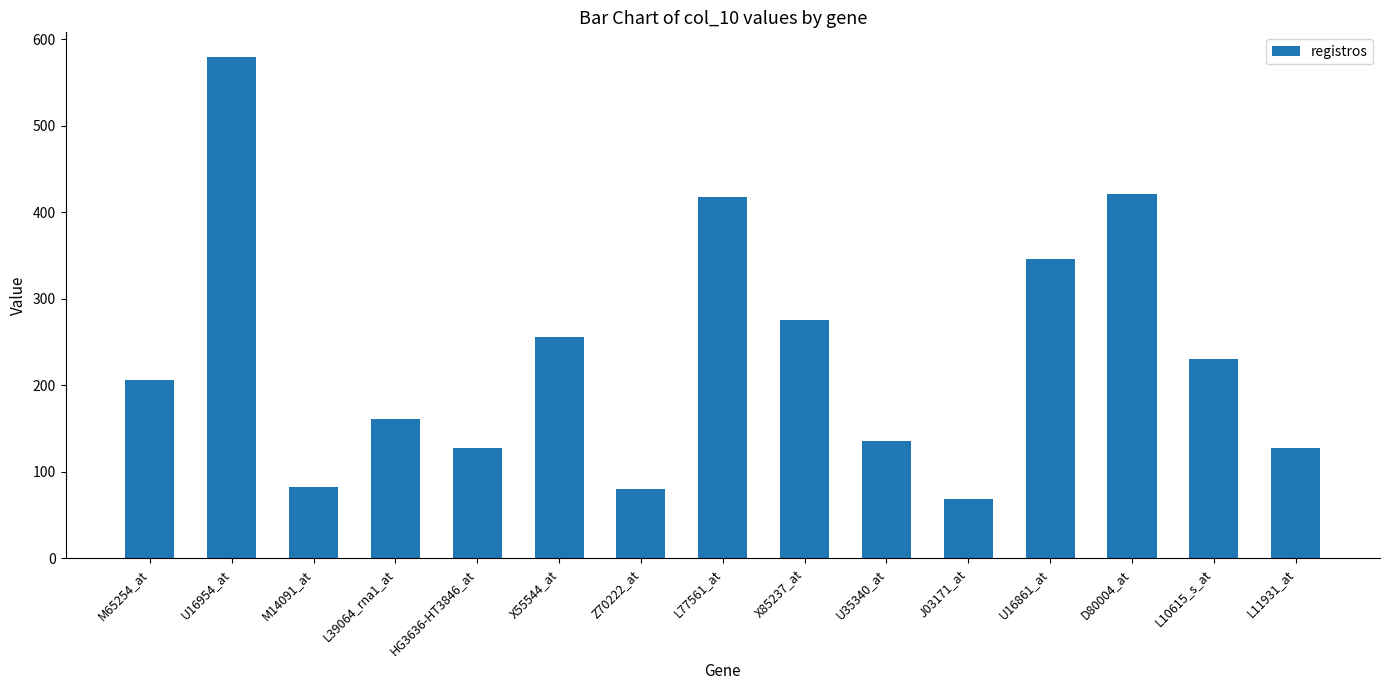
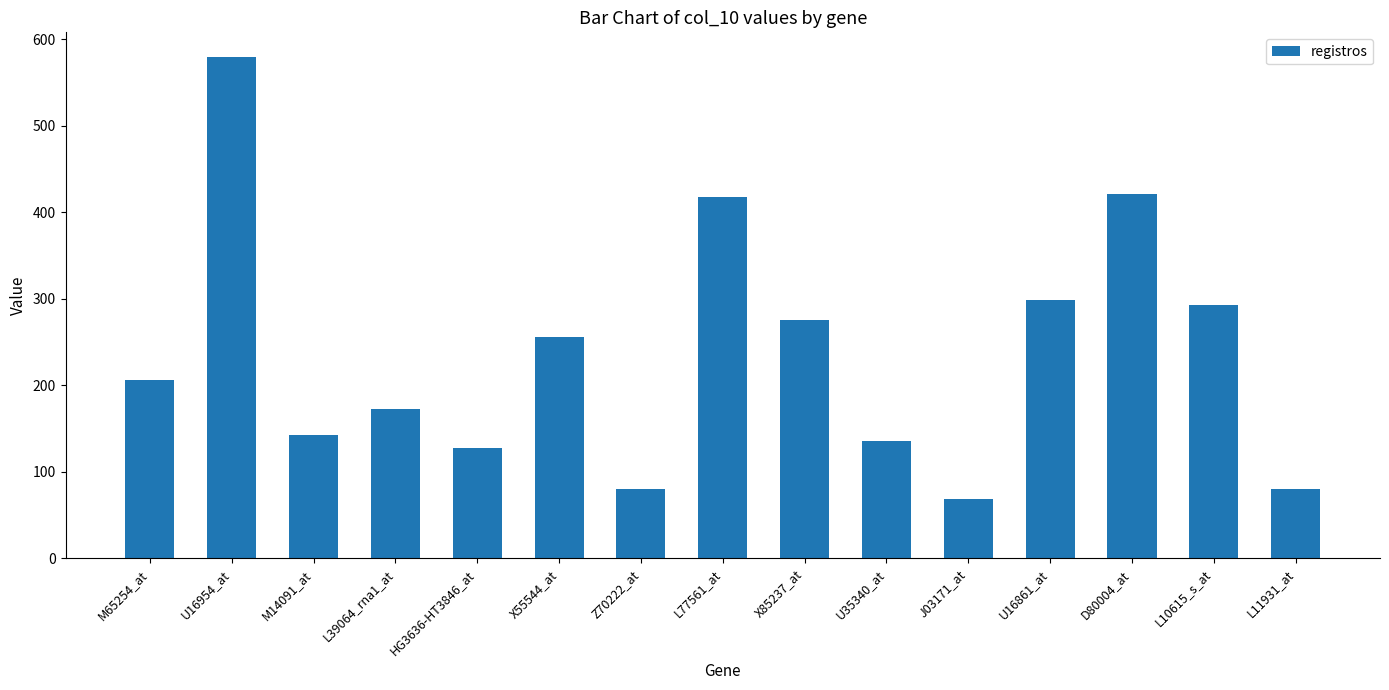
  {
    "M65254_at": 210,
    "U16954_at": 580,
-   "M14091_at": 80,
-   "L39064_rna1_at": 160,
+   "M14091_at": 140,
+   "L39064_rna1_at": 170,
    "HG3636-HT3846_at": 130,
    "X55544_at": 260,
    "Z70222_at": 80,
    "L77561_at": 420,
    "X85237_at": 280,
    "U35340_at": 140,
    "J03171_at": 70,
-   "U16861_at": 350,
+   "U16861_at": 300,
    "D80004_at": 420,
-   "L10615_s_at": 230,
-   "L11931_at": 130
+   "L10615_s_at": 290,
+   "L11931_at": 80
  }
